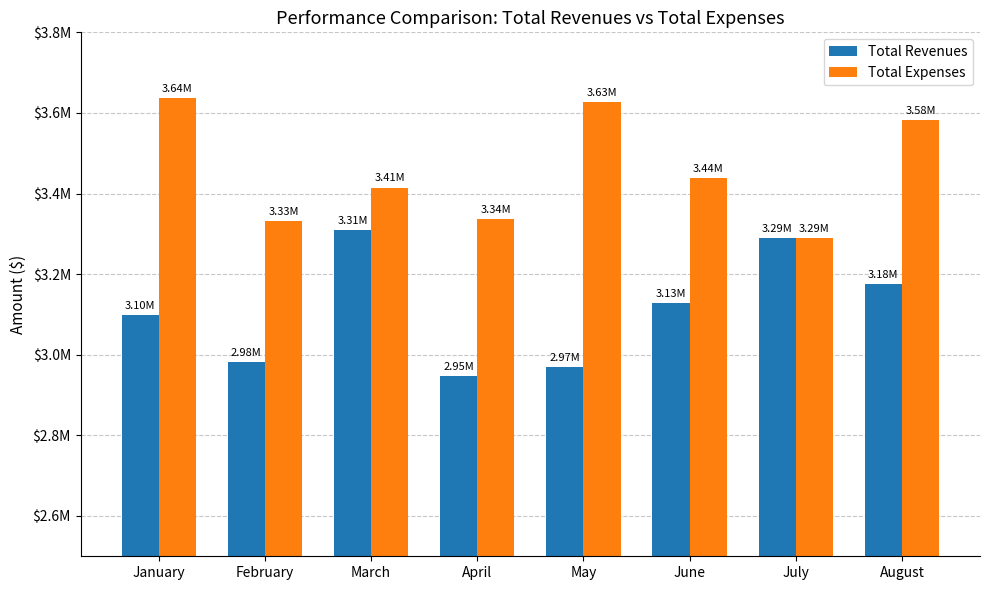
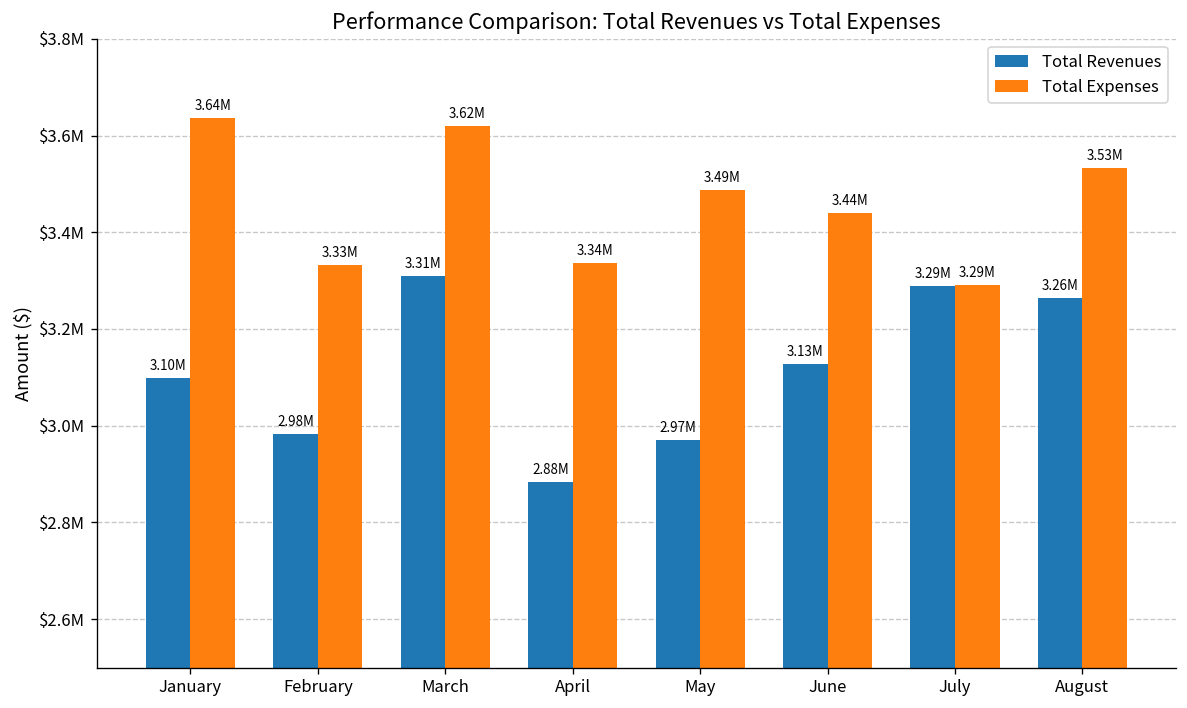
  {
    "Total Revenues": {
      "January": "3.10M",
      "February": "2.98M",
      "March": "3.31M",
-     "April": "2.95M",
+     "April": "2.88M",
      "May": "2.97M",
      "June": "3.13M",
      "July": "3.29M",
-     "August": "3.18M"
+     "August": "3.26M"
    },
    "Total Expenses": {
      "January": "3.64M",
      "February": "3.33M",
-     "March": "3.41M",
+     "March": "3.62M",
      "April": "3.34M",
-     "May": "3.63M",
+     "May": "3.49M",
      "June": "3.44M",
      "July": "3.29M",
-     "August": "3.58M"
+     "August": "3.53M"
    }
  }
